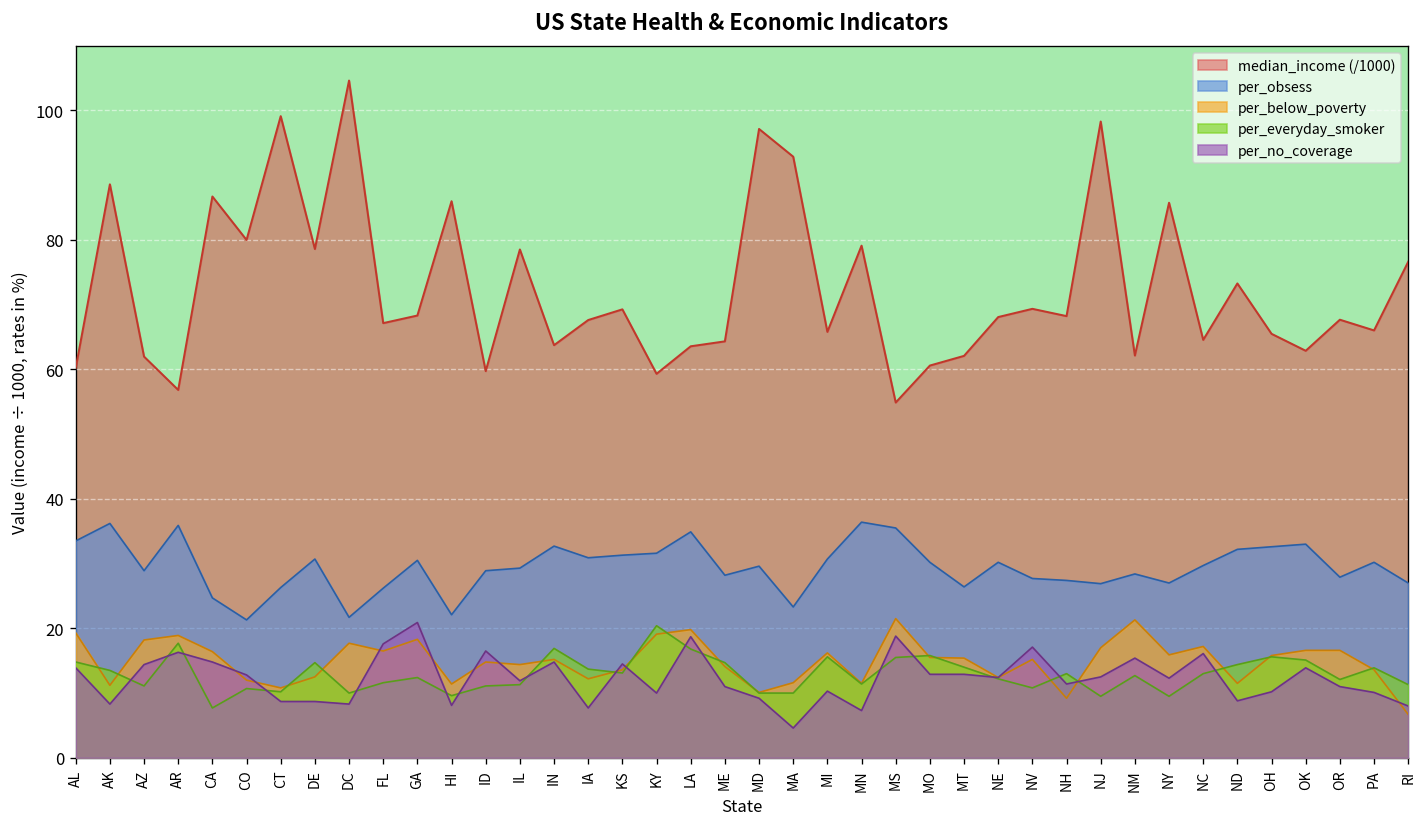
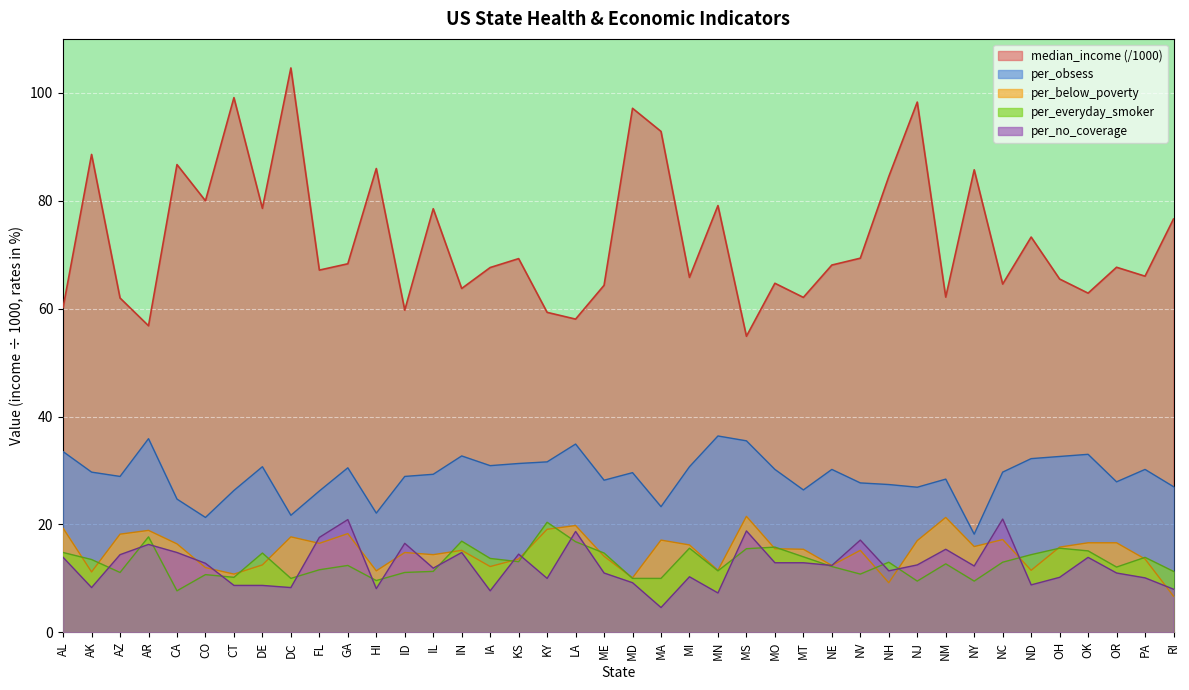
  {
    "median_income (/1000)": {
      "AL": 60,
      "AK": 89,
      "AZ": 62,
      "AR": 57,
      "CA": 87,
      "CO": 80,
      "CT": 99,
      "DE": 79,
      "DC": 105,
      "FL": 67,
      "GA": 68,
      "HI": 86,
      "ID": 60,
      "IL": 79,
      "IN": 64,
      "IA": 68,
      "KS": 69,
      "KY": 59,
-     "LA": 64,
+     "LA": 58,
      "ME": 64,
      "MD": 97,
      "MA": 93,
      "MI": 66,
      "MN": 79,
      "MS": 55,
-     "MO": 61,
+     "MO": 65,
      "MT": 62,
      "NE": 68,
      "NV": 69,
-     "NH": 68,
+     "NH": 84,
      "NJ": 98,
      "NM": 62,
      "NY": 86,
      "NC": 65,
      "ND": 73,
      "OH": 65,
      "OK": 63,
      "OR": 68,
      "PA": 66,
      "RI": 77
    },
    "per_obsess": {
      "AL": 34,
-     "AK": 36,
+     "AK": 30,
      "AZ": 29,
      "AR": 36,
      "CA": 25,
      "CO": 21,
      "CT": 26,
      "DE": 31,
      "DC": 22,
      "FL": 26,
      "GA": 31,
      "HI": 22,
      "ID": 29,
      "IL": 29,
      "IN": 33,
      "IA": 31,
      "KS": 31,
      "KY": 32,
      "LA": 35,
      "ME": 28,
      "MD": 30,
      "MA": 23,
      "MI": 31,
      "MN": 36,
      "MS": 36,
      "MO": 30,
      "MT": 26,
      "NE": 30,
      "NV": 28,
      "NH": 27,
      "NJ": 27,
      "NM": 28,
-     "NY": 27,
+     "NY": 18,
      "NC": 30,
      "ND": 32,
      "OH": 33,
      "OK": 33,
      "OR": 28,
      "PA": 30,
      "RI": 27
    },
    "per_below_poverty": {
      "AL": 19,
      "AK": 11,
      "AZ": 18,
      "AR": 19,
      "CA": 16,
      "CO": 12,
      "CT": 11,
      "DE": 13,
      "DC": 18,
      "FL": 17,
      "GA": 18,
      "HI": 11,
      "ID": 15,
      "IL": 14,
      "IA": 12,
      "KS": 14,
      "KY": 19,
      "LA": 20,
      "ME": 14,
-     "MA": 12,
+     "MA": 17,
      "MI": 16,
      "MS": 22,
      "MT": 15,
      "NV": 15,
      "NH": 9,
      "NJ": 17,
      "NM": 21,
      "NY": 16,
      "NC": 17,
      "ND": 12,
      "OK": 17,
      "OR": 17,
      "RI": 7
    },
    "per_everyday_smoker": {
      "AL": 15,
      "AK": 14,
      "AZ": 11,
      "AR": 18,
      "CA": 8,
      "CO": 11,
      "CT": 10,
      "DE": 15,
      "DC": 10,
      "FL": 12,
      "GA": 12,
      "HI": 10,
      "ID": 11,
      "IL": 11,
      "IN": 17,
      "IA": 14,
      "KS": 13,
      "KY": 20,
      "LA": 17,
      "ME": 15,
      "MA": 10,
      "MI": 16,
      "MS": 16,
      "MT": 14,
      "NV": 11,
      "NH": 13,
      "NJ": 10,
      "NM": 13,
      "NY": 10,
      "NC": 13,
      "ND": 14,
      "OK": 15,
      "OR": 12,
      "RI": 11
    },
    "per_no_coverage": {
      "AL": 14,
      "AK": 8,
      "AZ": 14,
      "AR": 16,
      "CA": 15,
      "CO": 13,
      "CT": 9,
      "DE": 9,
      "DC": 8,
      "FL": 18,
      "GA": 21,
      "HI": 8,
      "ID": 17,
      "IL": 12,
      "IA": 8,
      "KS": 15,
      "KY": 10,
      "LA": 19,
      "ME": 11,
      "MD": 9,
      "MA": 5,
      "MI": 10,
      "MN": 7,
      "MS": 19,
      "MO": 13,
      "MT": 13,
      "NV": 17,
      "NH": 11,
      "NJ": 13,
      "NM": 15,
      "NY": 12,
-     "NC": 16,
+     "NC": 21,
      "ND": 9,
      "OH": 10,
      "OK": 14,
      "OR": 11,
      "PA": 10,
      "RI": 8
    }
  }
